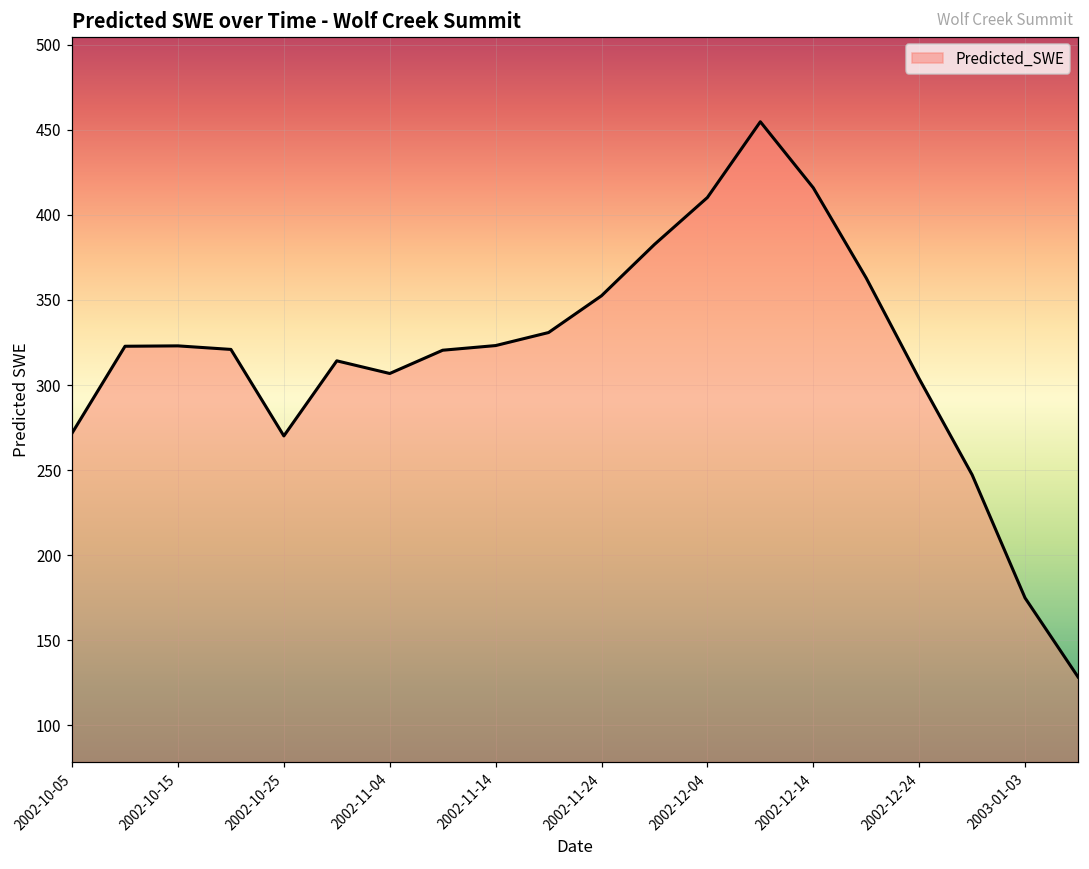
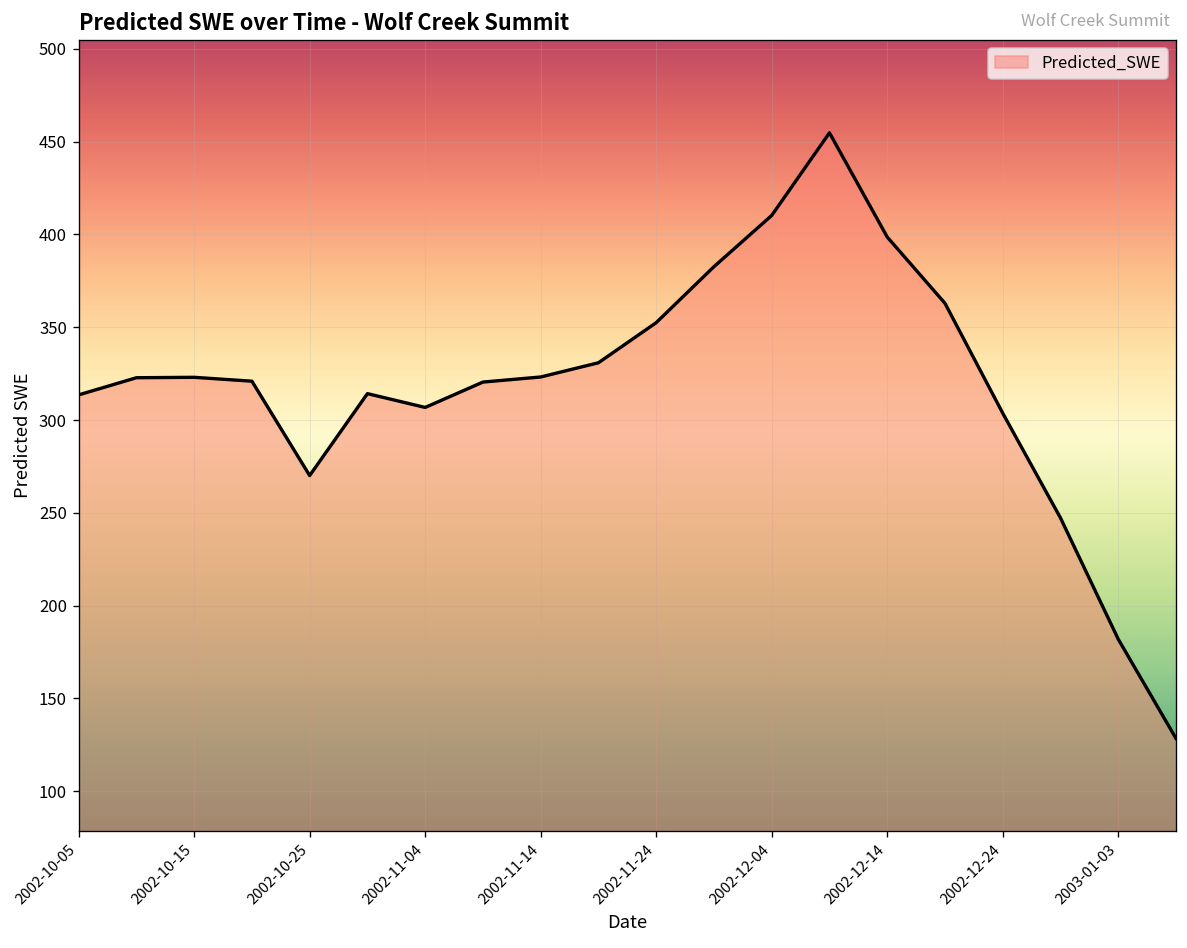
  {
-   "2002-10-05": 272,
+   "2002-10-05": 314,
    "2002-10-15": 323,
    "2002-10-25": 270,
    "2002-11-04": 307,
    "2002-11-14": 323,
    "2002-11-24": 352,
    "2002-12-04": 410,
-   "2002-12-14": 416,
+   "2002-12-14": 399,
    "2002-12-24": 304,
-   "2003-01-03": 175
+   "2003-01-03": 182
  }
